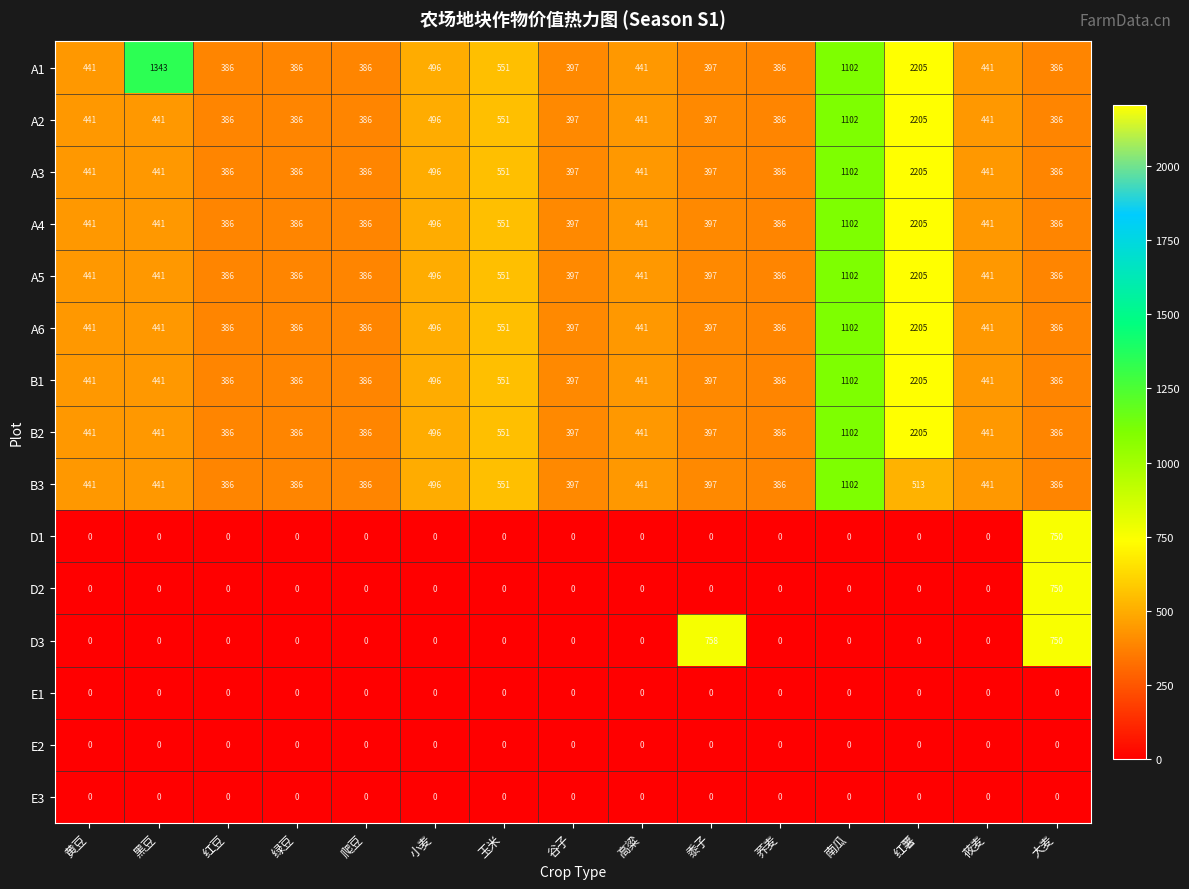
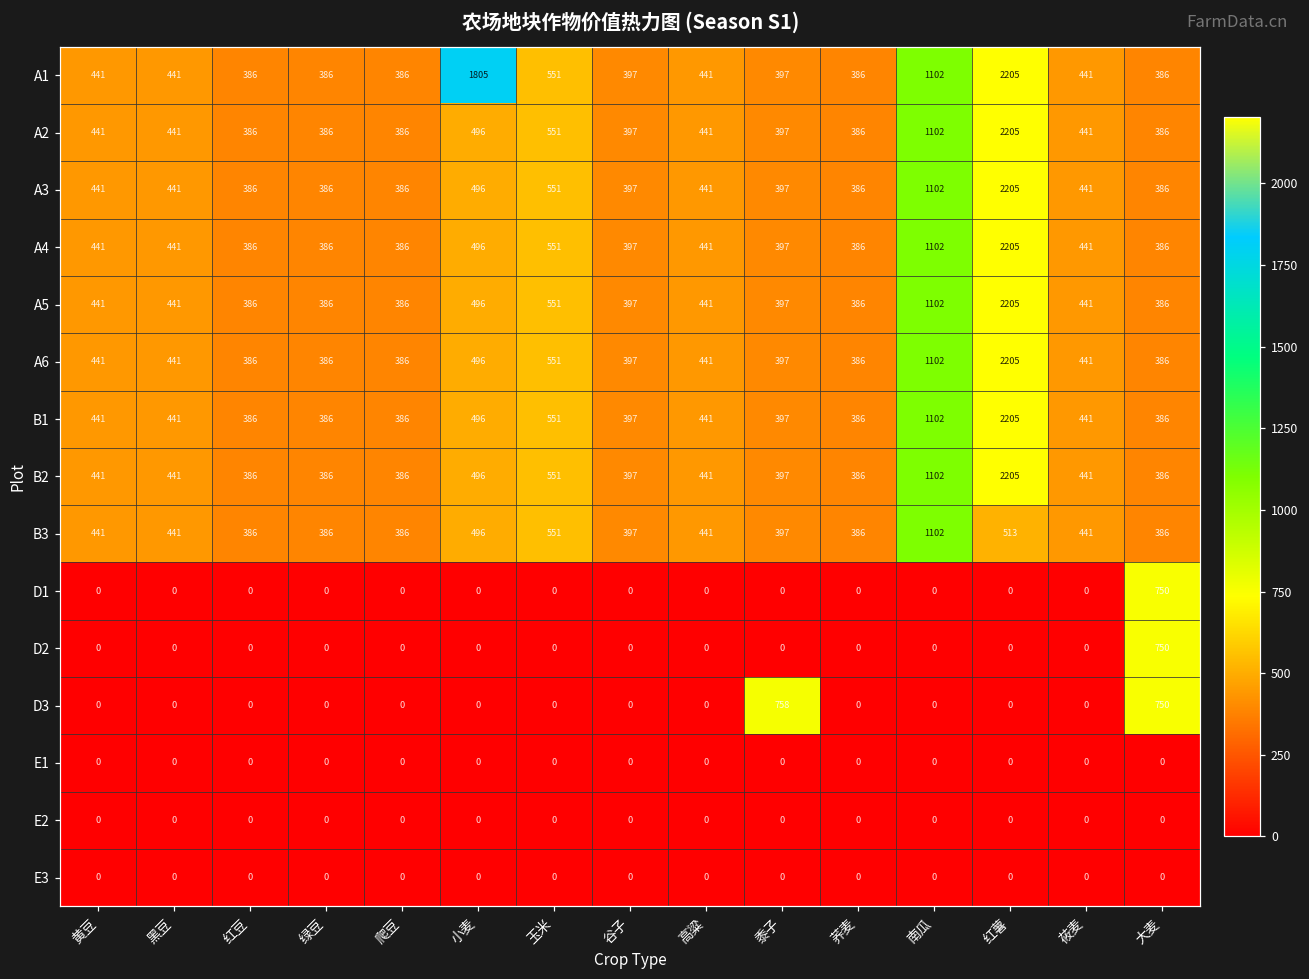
  {
    "A1": {
      "黄豆": 441,
-     "黑豆": 1343,
+     "黑豆": 441,
      "红豆": 386,
      "绿豆": 386,
      "爬豆": 386,
-     "小麦": 496,
+     "小麦": 1805,
      "玉米": 551,
      "谷子": 397,
      "高粱": 441,
      "黍子": 397,
      "荞麦": 386,
      "南瓜": 1102,
      "红薯": 2205,
      "莜麦": 441,
      "大麦": 386
    }
  }
